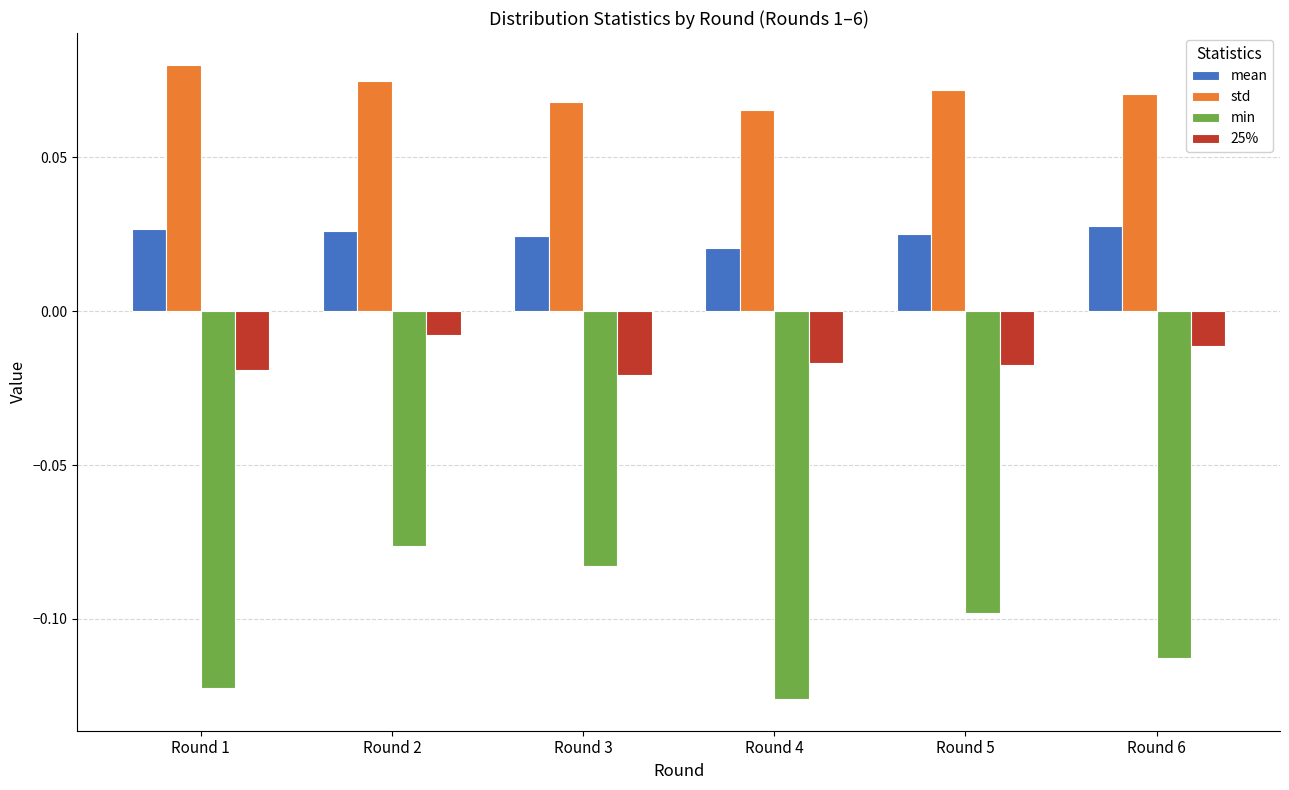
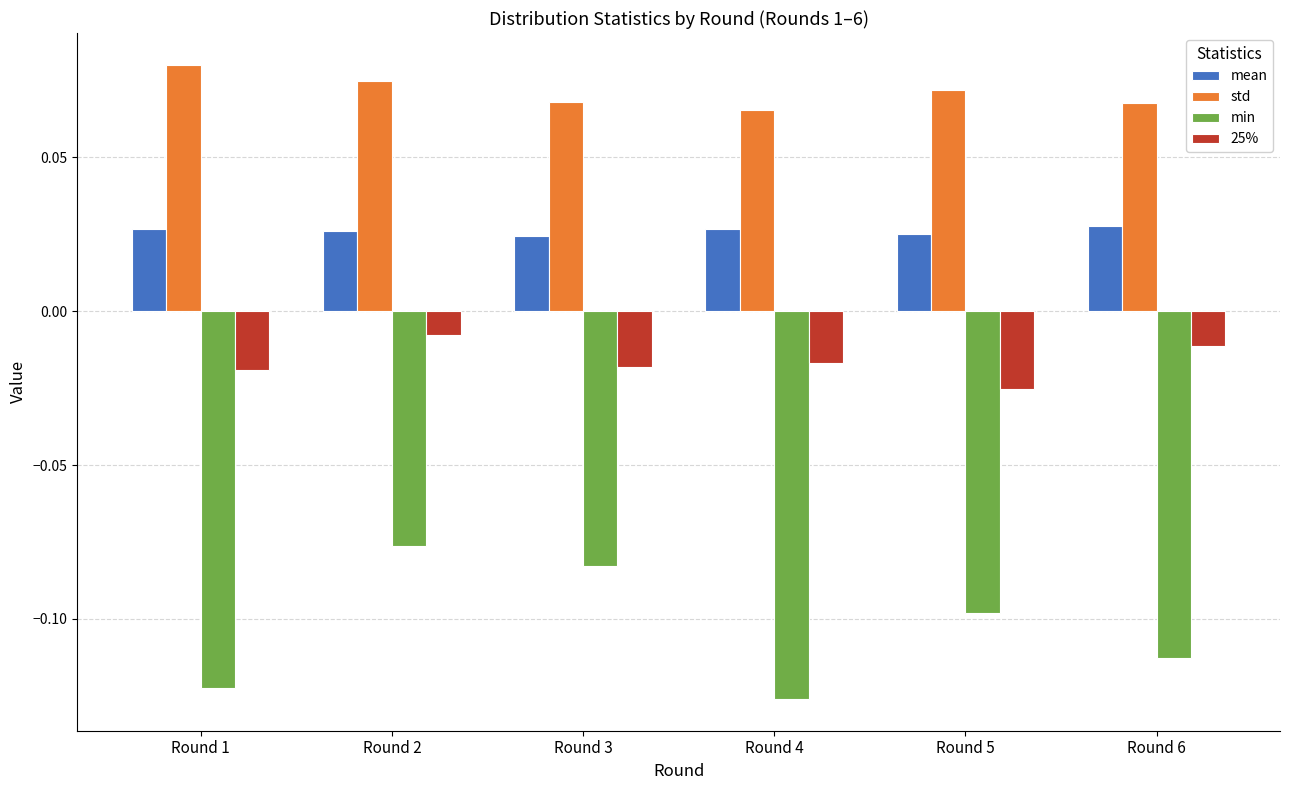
  {
    "mean": {
      "Round 1": 0.027,
      "Round 2": 0.026,
      "Round 3": 0.024,
-     "Round 4": 0.020,
+     "Round 4": 0.027,
      "Round 5": 0.025,
      "Round 6": 0.028
    },
    "std": {
      "Round 1": 0.080,
      "Round 2": 0.075,
      "Round 3": 0.068,
      "Round 4": 0.065,
      "Round 5": 0.072,
-     "Round 6": 0.071
+     "Round 6": 0.068
    },
    "min": {
      "Round 1": -0.122,
      "Round 2": -0.076,
      "Round 3": -0.083,
      "Round 4": -0.126,
      "Round 5": -0.098,
      "Round 6": -0.113
    },
    "25%": {
      "Round 1": -0.019,
      "Round 2": -0.008,
-     "Round 3": -0.021,
+     "Round 3": -0.018,
      "Round 4": -0.017,
-     "Round 5": -0.018,
+     "Round 5": -0.025,
      "Round 6": -0.011
    }
  }
